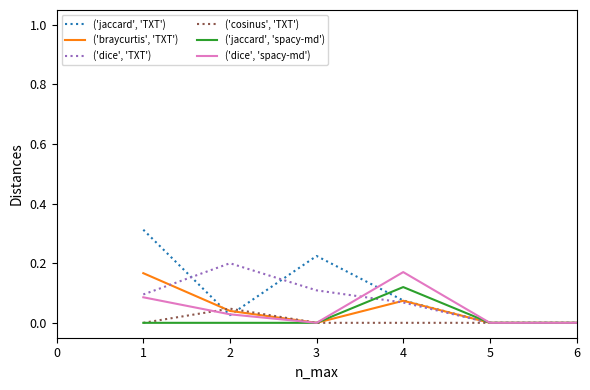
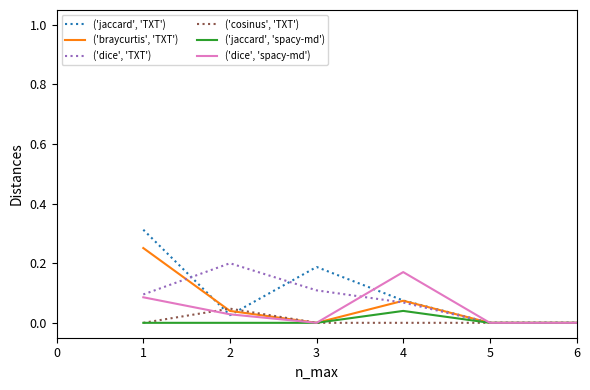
  {
    "('jaccard', 'TXT')": {
      "1": 0.31,
-     "3": 0.22
+     "3": 0.19
    },
    "('braycurtis', 'TXT')": {
-     "1": 0.17
+     "1": 0.25
    },
    "('dice', 'TXT')": {
      "1": 0.10,
      "2": 0.20,
      "3": 0.11
    },
    "('cosinus', 'TXT')": {
      "4": 0.00
    },
    "('jaccard', 'spacy-md')": {
      "2": 0.00,
-     "4": 0.12
+     "4": 0.04
    },
    "('dice', 'spacy-md')": {
      "1": 0.09,
      "4": 0.17
    }
  }
